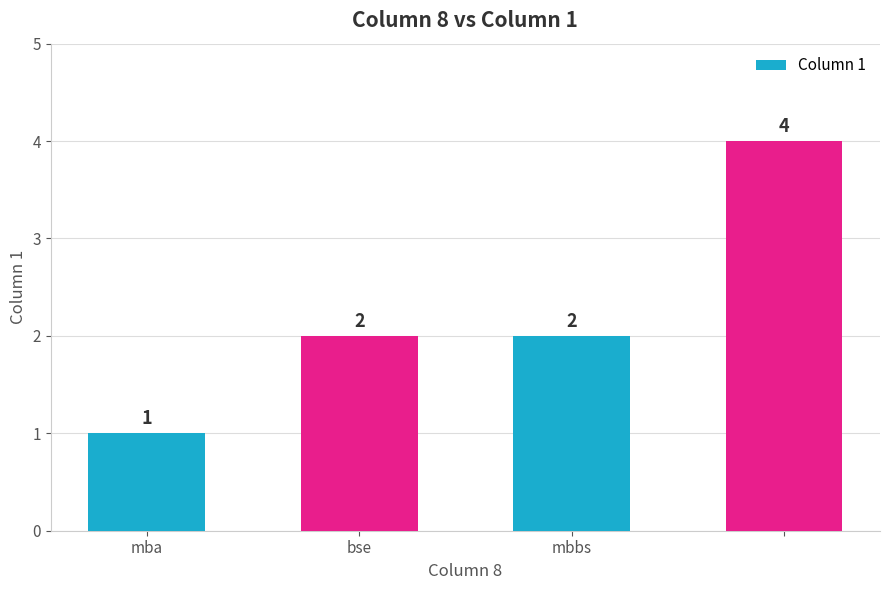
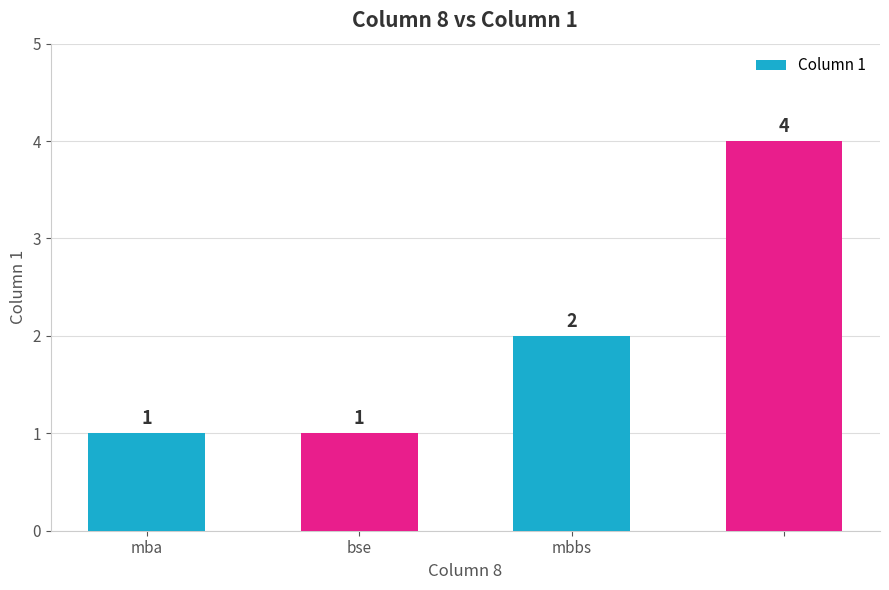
  {
    "mba": 1,
-   "bse": 2,
+   "bse": 1,
    "mbbs": 2
  }
